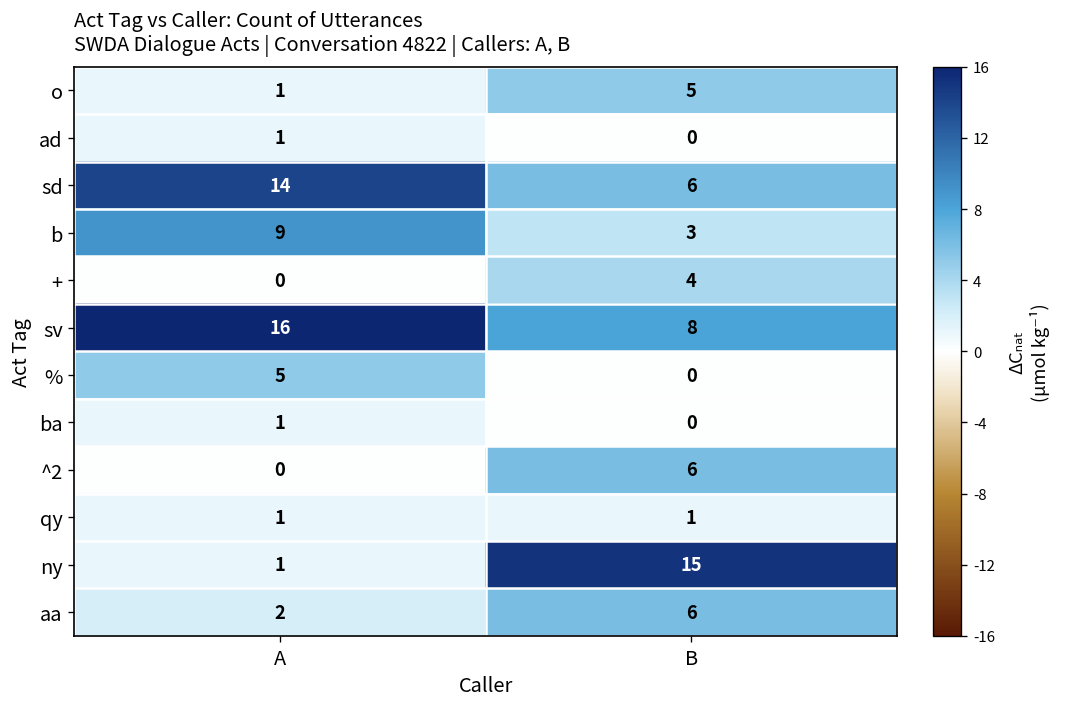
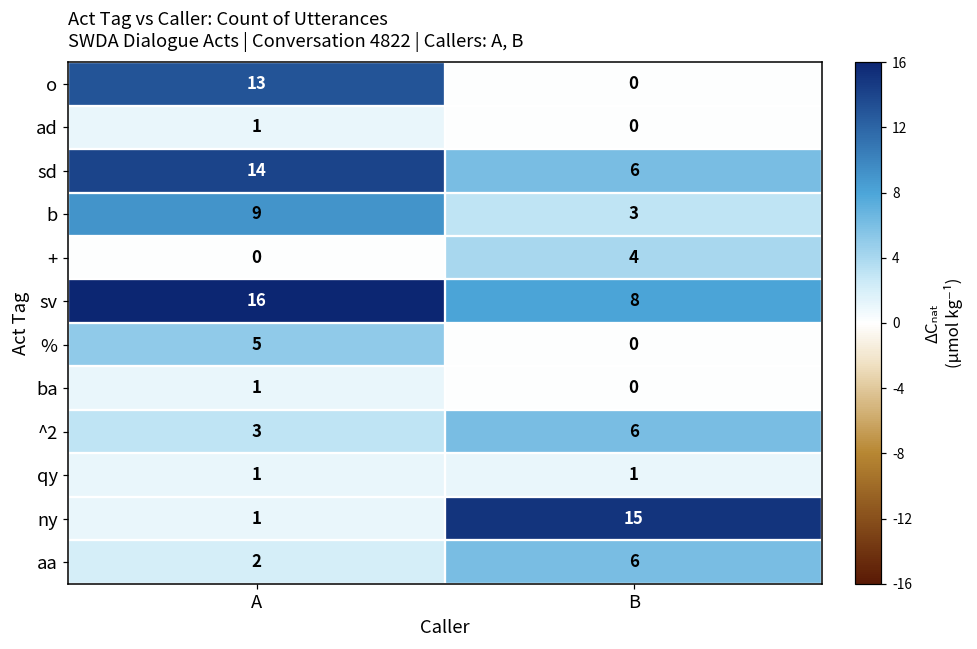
  {
    "o": {
-     "A": 1,
-     "B": 5
+     "A": 13,
+     "B": 0
    },
    "ad": {
      "A": 1,
      "B": 0
    },
    "sd": {
      "A": 14,
      "B": 6
    },
    "b": {
      "A": 9,
      "B": 3
    },
    "+": {
      "A": 0,
      "B": 4
    },
    "sv": {
      "A": 16,
      "B": 8
    },
    "%": {
      "A": 5,
      "B": 0
    },
    "ba": {
      "A": 1,
      "B": 0
    },
    "^2": {
-     "A": 0,
+     "A": 3,
      "B": 6
    },
    "qy": {
      "A": 1,
      "B": 1
    },
    "ny": {
      "A": 1,
      "B": 15
    },
    "aa": {
      "A": 2,
      "B": 6
    }
  }
